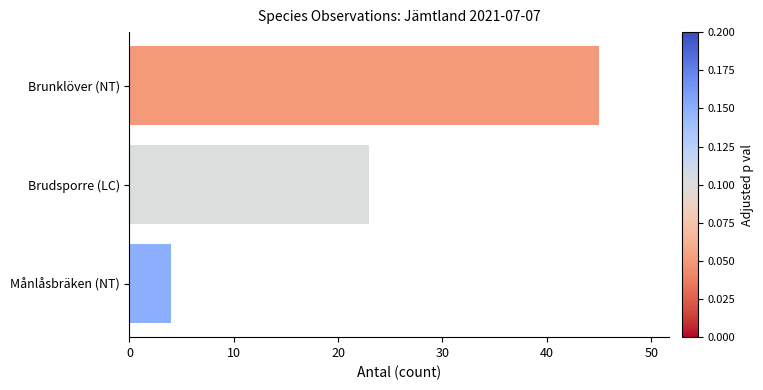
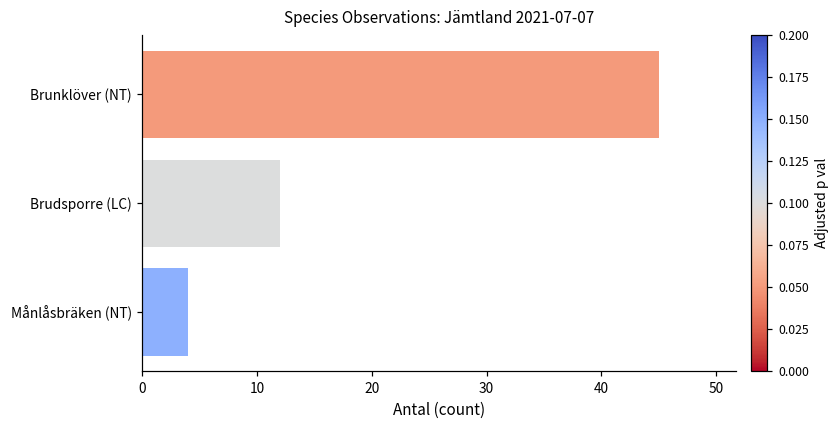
  {
    "Brunklöver (NT)": 45,
-   "Brudsporre (LC)": 23,
+   "Brudsporre (LC)": 12,
    "Månlåsbräken (NT)": 4
  }
